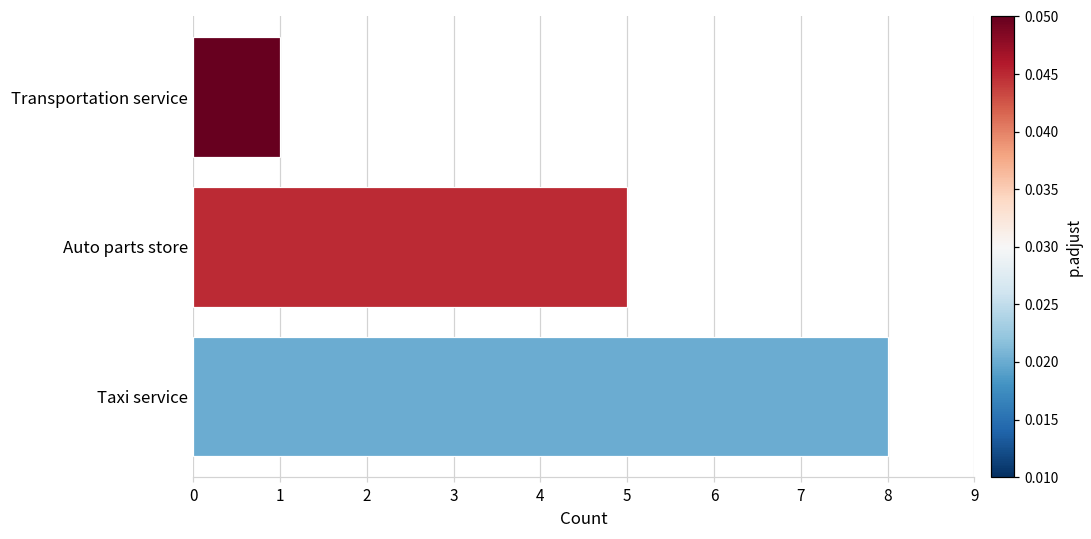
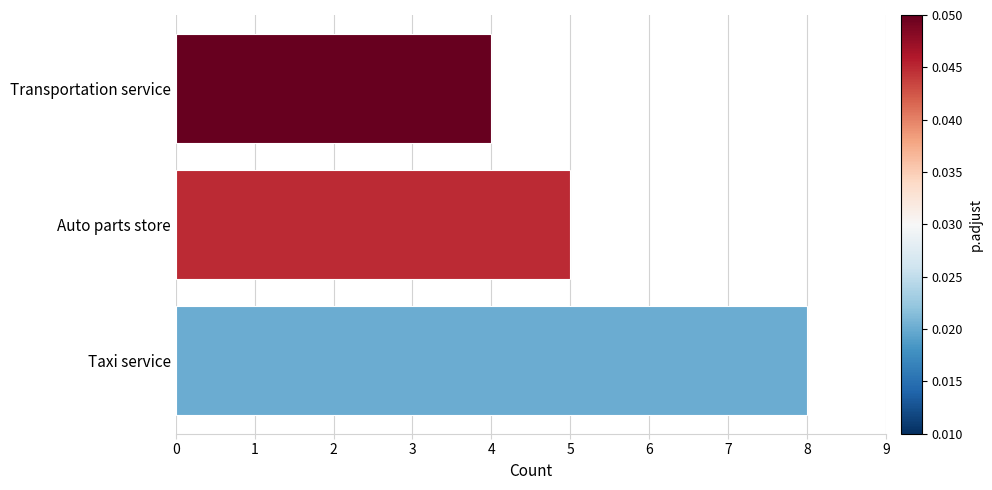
  {
-   "Transportation service": 1,
+   "Transportation service": 4,
    "Auto parts store": 5,
    "Taxi service": 8
  }
